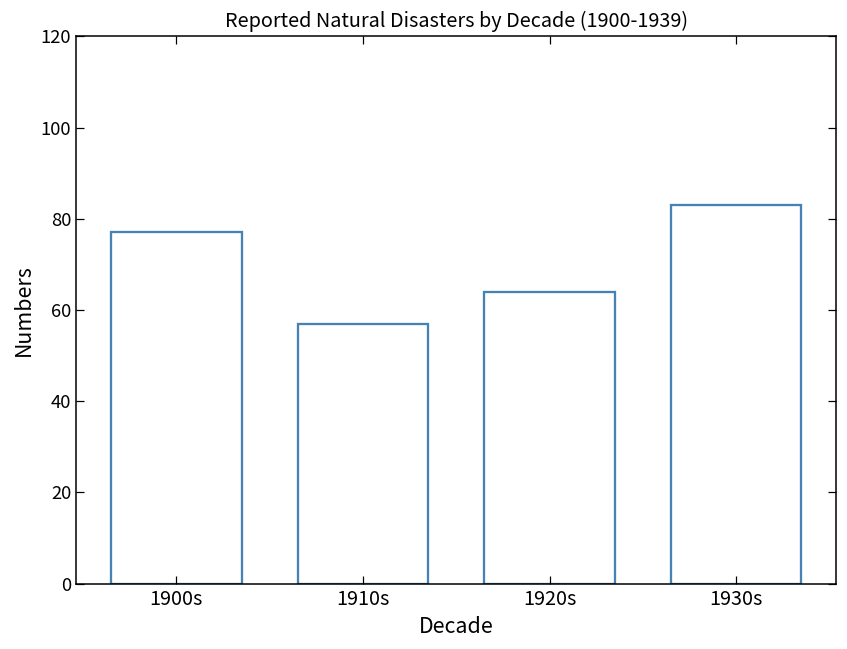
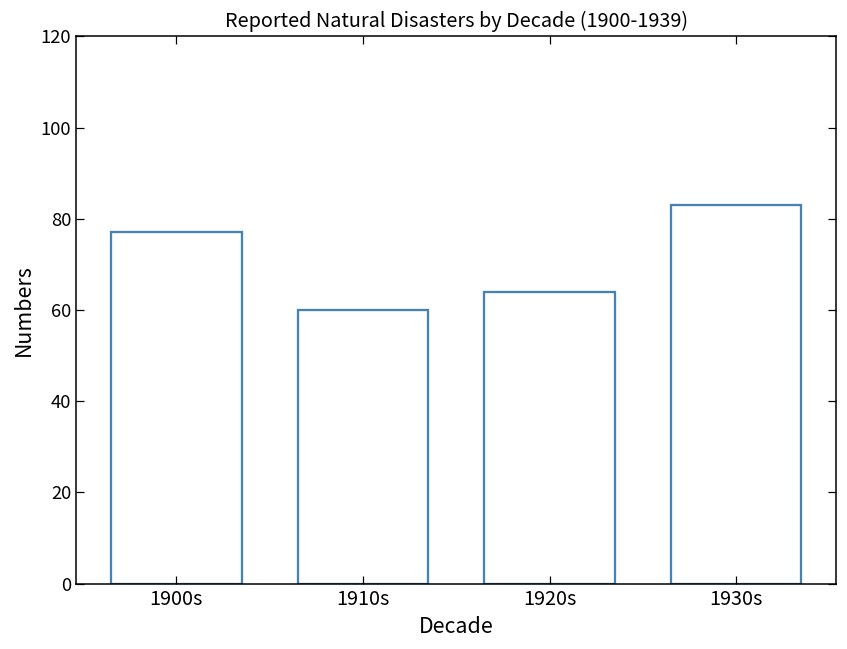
  {
    "1900s": 77,
-   "1910s": 57,
+   "1910s": 60,
    "1920s": 64,
    "1930s": 83
  }
